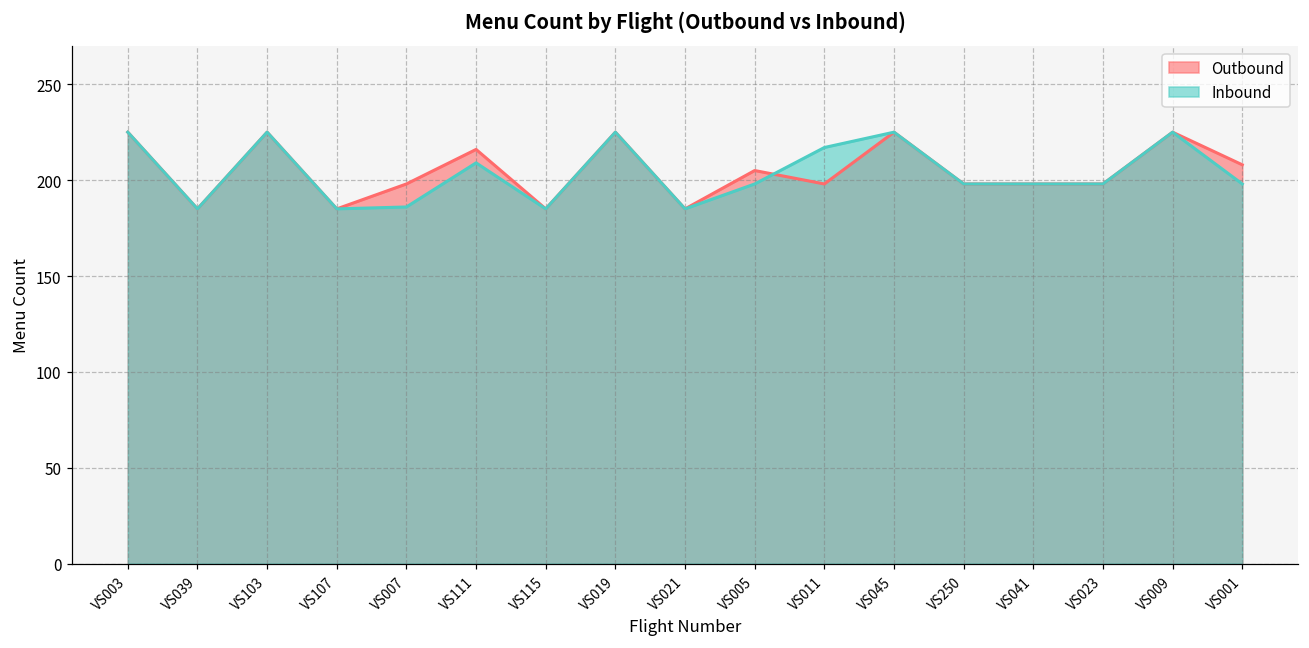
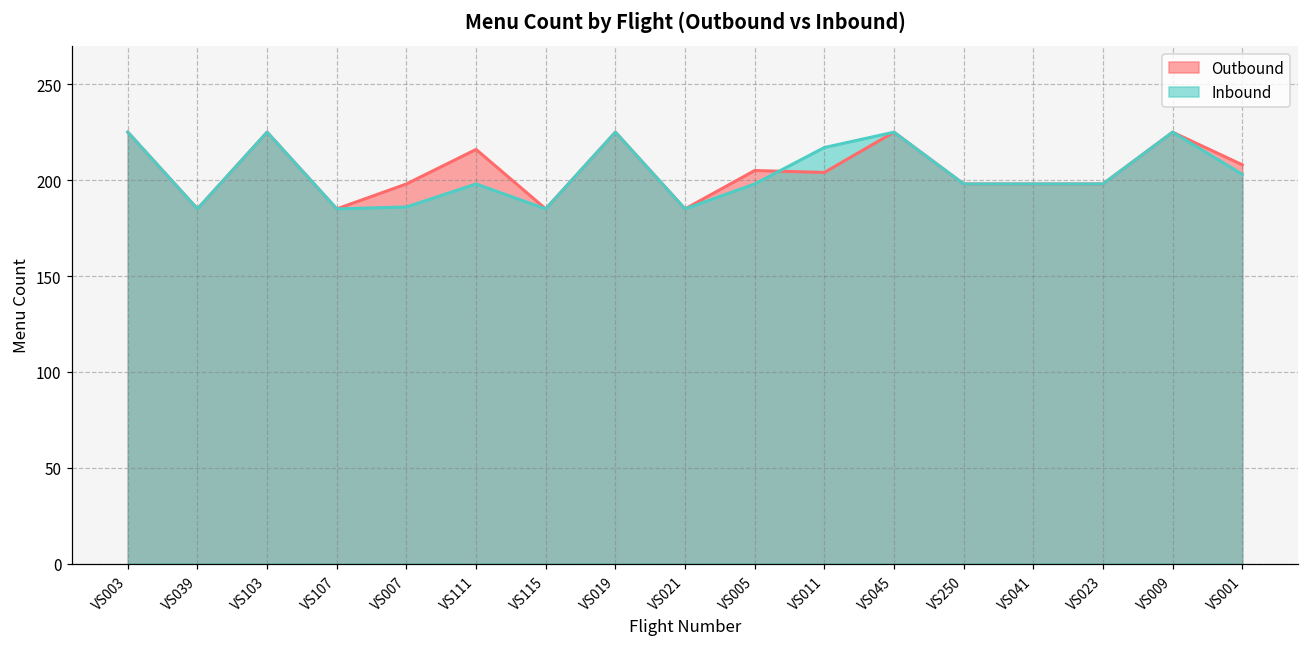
  {
    "Outbound": {
      "VS007": 198,
      "VS111": 216,
      "VS005": 205,
-     "VS011": 198,
+     "VS011": 204,
      "VS001": 208
    },
    "Inbound": {
      "VS007": 186,
-     "VS111": 209,
+     "VS111": 198,
      "VS005": 198,
      "VS011": 217,
-     "VS001": 198
+     "VS001": 203
    }
  }
